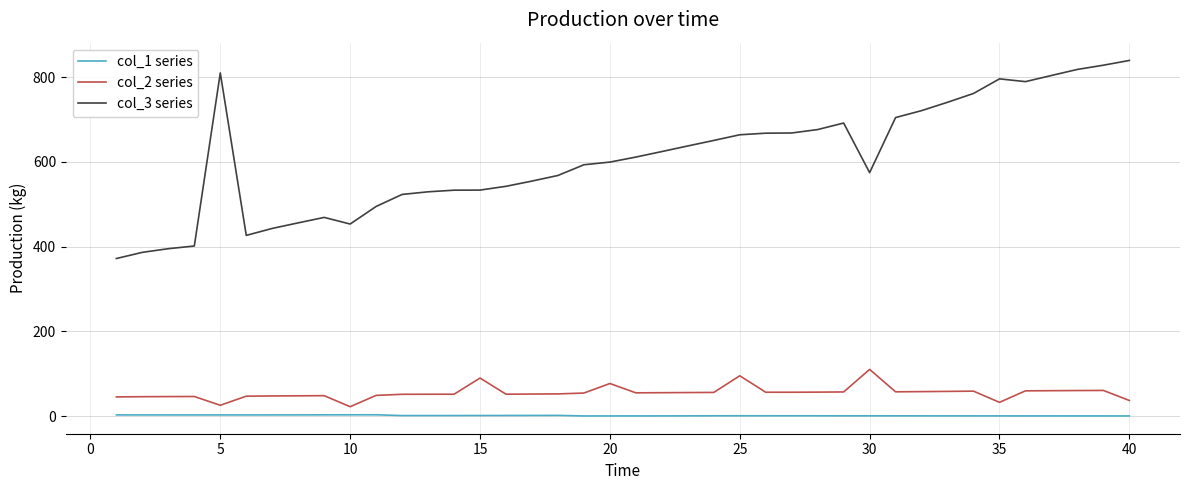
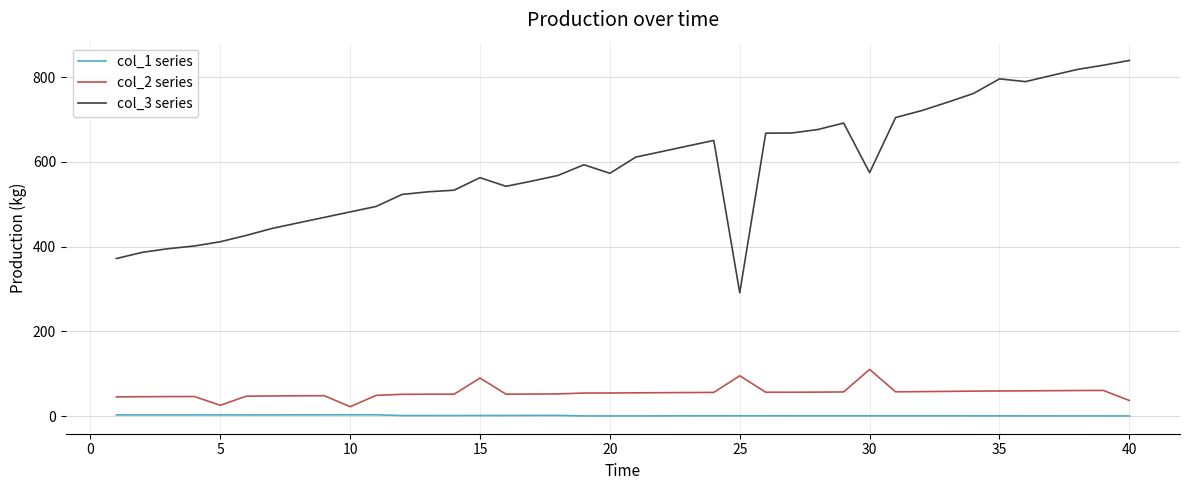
  {
    "col_1 series": {
      "5": 0,
      "10": 0,
      "15": 0,
      "20": 0,
      "25": 0,
      "30": 0,
      "35": 0,
      "40": 0
    },
    "col_2 series": {
      "5": 30,
      "10": 20,
      "15": 90,
-     "20": 80,
+     "20": 50,
      "25": 100,
      "30": 110,
-     "35": 30,
+     "35": 60,
      "40": 40
    },
    "col_3 series": {
-     "5": 810,
-     "10": 450,
-     "15": 530,
-     "20": 600,
-     "25": 660,
+     "5": 410,
+     "10": 480,
+     "15": 560,
+     "20": 570,
+     "25": 290,
      "30": 570,
      "35": 800,
      "40": 840
    }
  }
